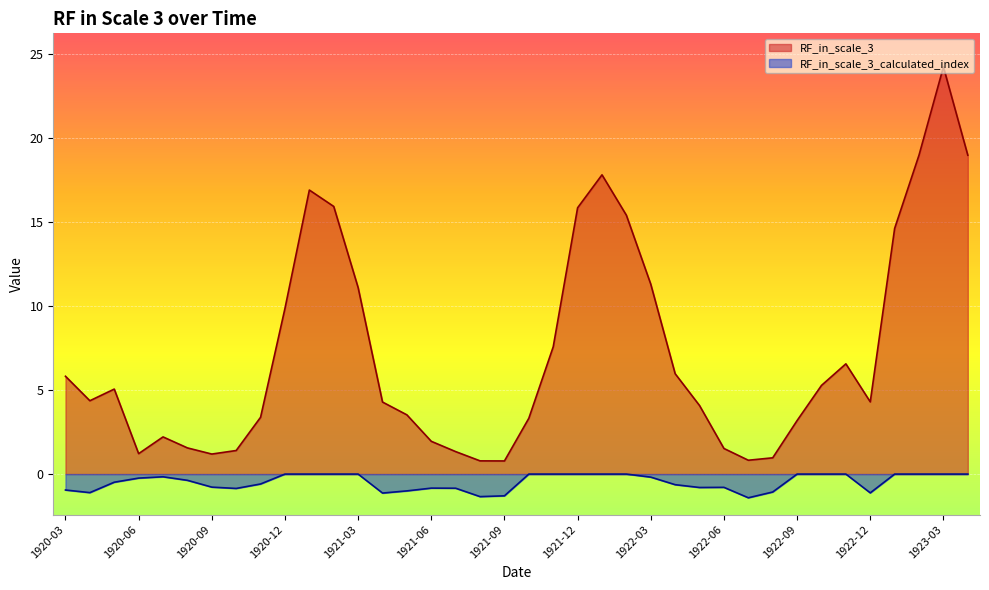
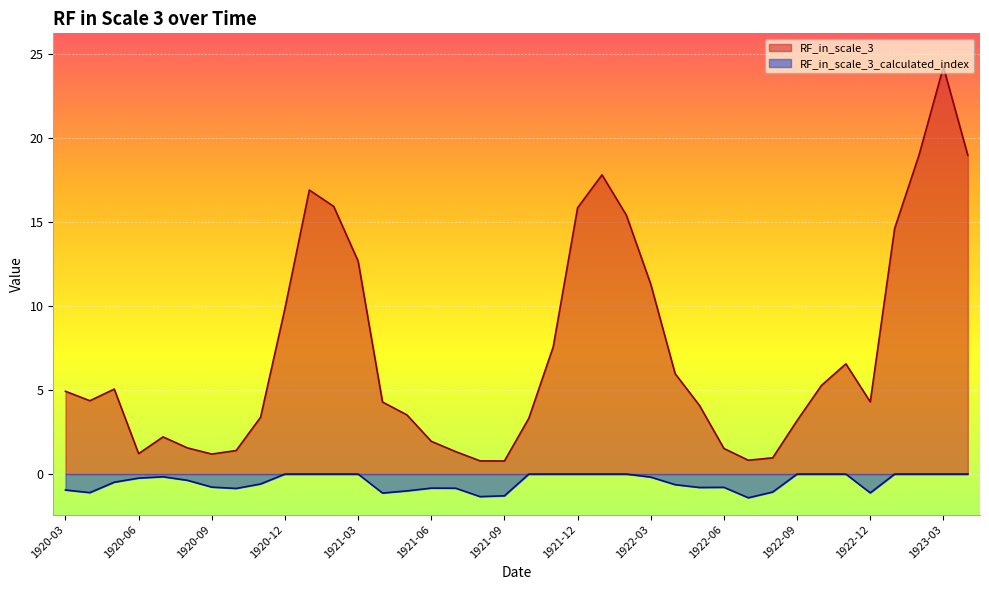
  {
    "RF_in_scale_3": {
-     "1920-03": 5.8,
+     "1920-03": 4.9,
      "1920-06": 1.2,
      "1920-09": 1.2,
      "1920-12": 9.9,
-     "1921-03": 11.1,
+     "1921-03": 12.7,
      "1921-06": 2.0,
      "1921-09": 0.8,
      "1921-12": 15.9,
      "1922-03": 11.3,
      "1922-06": 1.5,
      "1922-09": 3.2,
      "1922-12": 4.3
    }
  }
